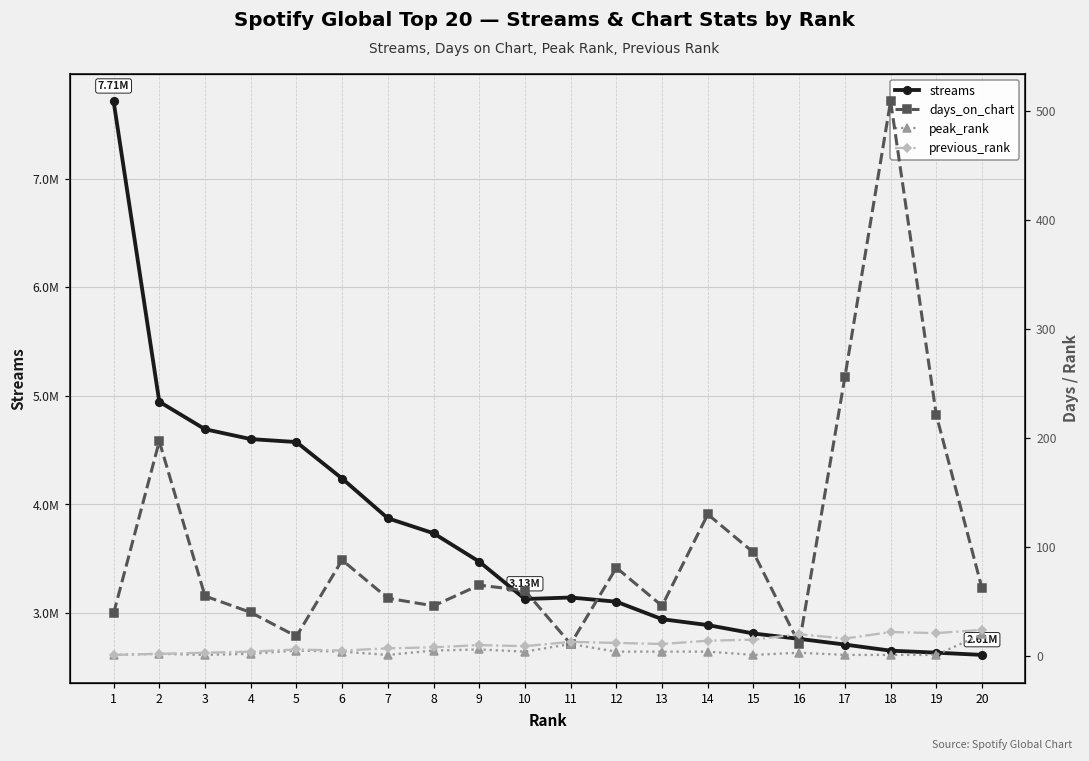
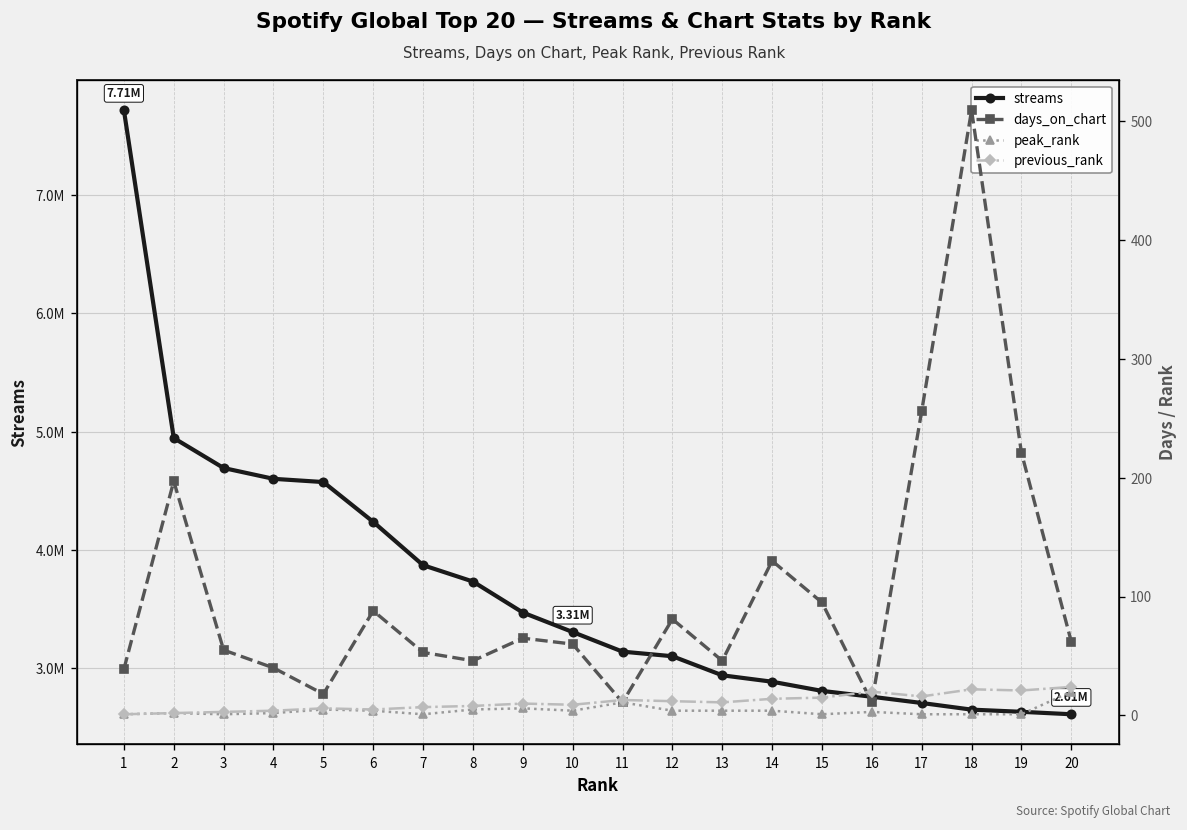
  {
    "streams": {
-     "10": "3.13M"
+     "10": "3.31M"
    }
  }
